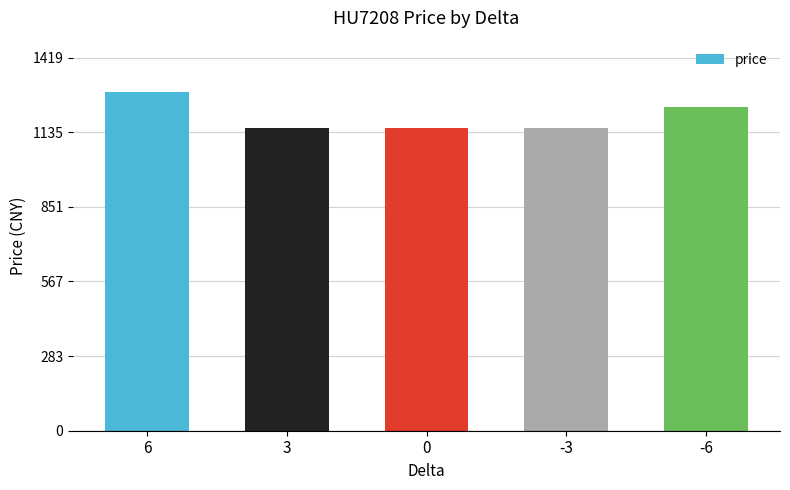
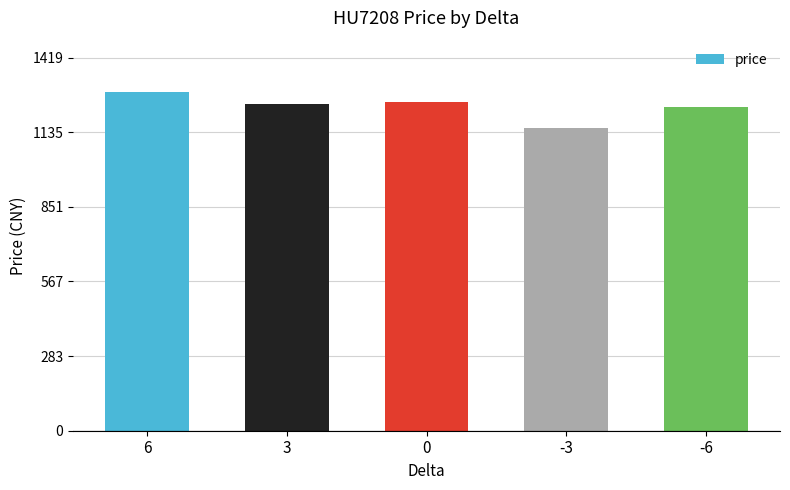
  {
    "6": 1290,
-   "3": 1150,
-   "0": 1150,
+   "3": 1240,
+   "0": 1250,
    "-3": 1150,
    "-6": 1230
  }
